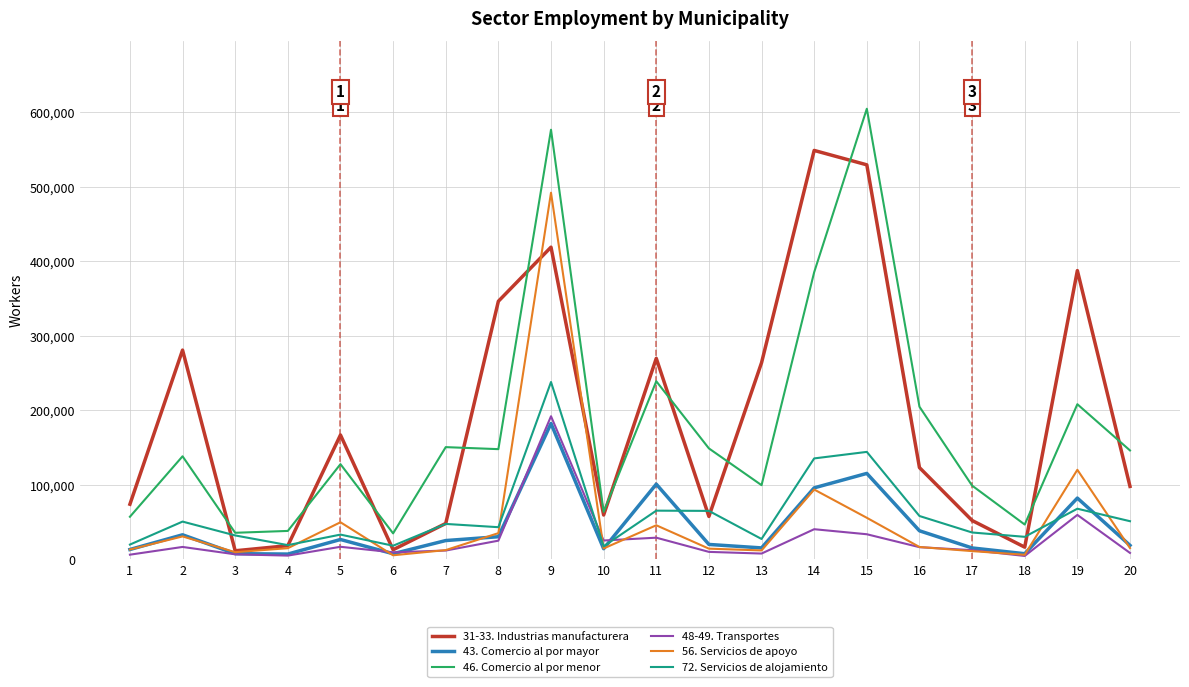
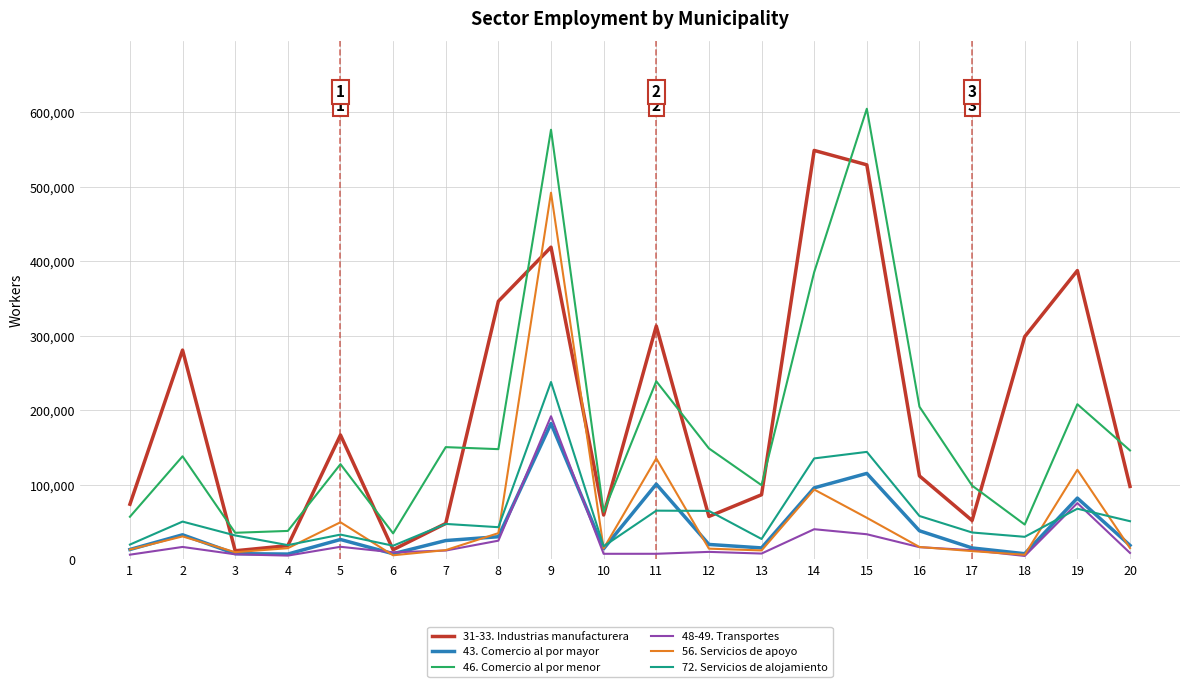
  {
    "31-33. Industrias manufacturera": {
      "1": "70,000",
      "2": "280,000",
      "5": "170,000",
      "6": "10,000",
      "8": "350,000",
      "9": "420,000",
      "10": "60,000",
-     "11": "270,000",
+     "11": "310,000",
      "12": "60,000",
-     "13": "260,000",
+     "13": "90,000",
      "14": "550,000",
      "15": "530,000",
-     "16": "120,000",
+     "16": "110,000",
      "17": "50,000",
-     "18": "20,000",
+     "18": "300,000",
      "19": "390,000",
      "20": "100,000"
    },
    "43. Comercio al por mayor": {
      "5": "30,000",
      "7": "30,000",
      "8": "30,000",
      "9": "180,000",
      "11": "100,000",
      "12": "20,000",
      "15": "120,000",
      "16": "40,000",
      "19": "80,000",
      "20": "20,000"
    },
    "48-49. Transportes": {
      "1": "10,000",
      "2": "20,000",
      "5": "20,000",
      "8": "20,000",
      "9": "190,000",
-     "10": "30,000",
-     "11": "30,000",
+     "10": "10,000",
+     "11": "10,000",
      "12": "10,000",
      "13": "10,000",
      "14": "40,000",
      "15": "30,000",
-     "19": "60,000",
+     "19": "80,000",
      "20": "10,000"
    },
    "56. Servicios de apoyo": {
      "5": "50,000",
      "8": "40,000",
      "9": "490,000",
-     "11": "50,000",
+     "11": "140,000",
      "12": "10,000",
      "15": "60,000",
      "19": "120,000",
      "20": "20,000"
    }
  }
